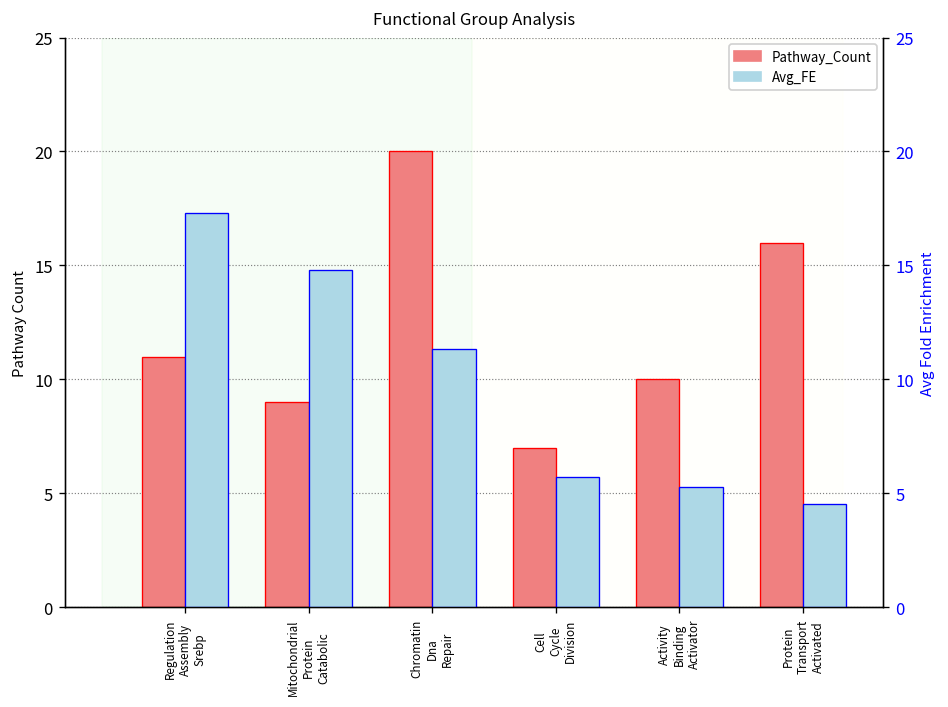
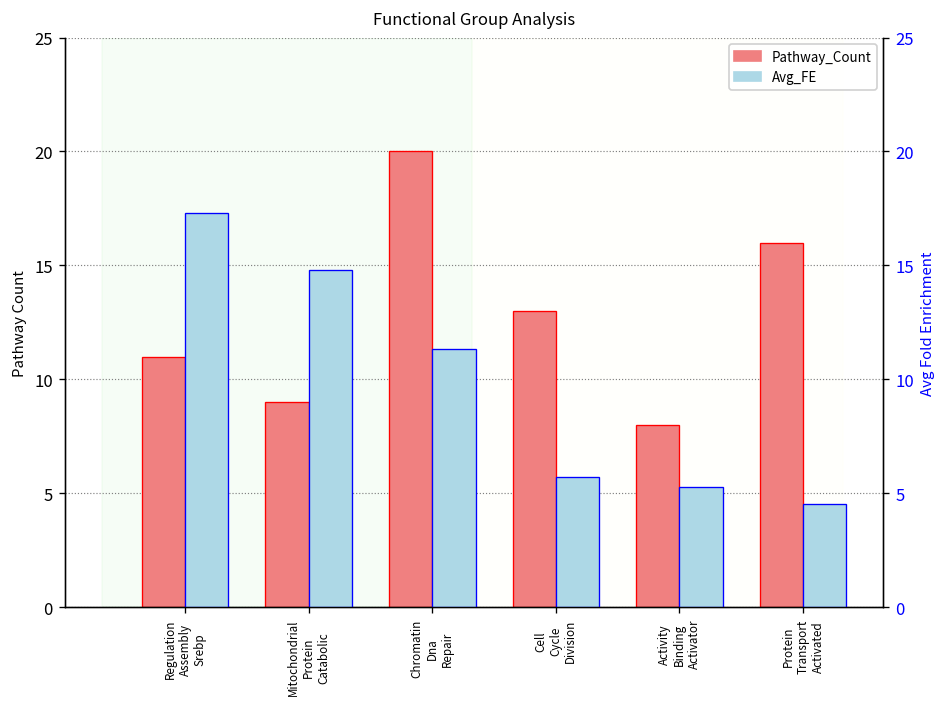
  {
    "Pathway_Count": {
      "Regulation Assembly Srebp": 11,
      "Mitochondrial Protein Catabolic": 9,
      "Chromatin Dna Repair": 20,
-     "Cell Cycle Division": 7,
-     "Activity Binding Activator": 10,
+     "Cell Cycle Division": 13,
+     "Activity Binding Activator": 8,
      "Protein Transport Activated": 16
    },
    "Avg_FE": {
      "Regulation Assembly Srebp": 17.3,
      "Mitochondrial Protein Catabolic": 14.8,
      "Chromatin Dna Repair": 11.3,
      "Cell Cycle Division": 5.7,
      "Activity Binding Activator": 5.3,
      "Protein Transport Activated": 4.5
    }
  }
